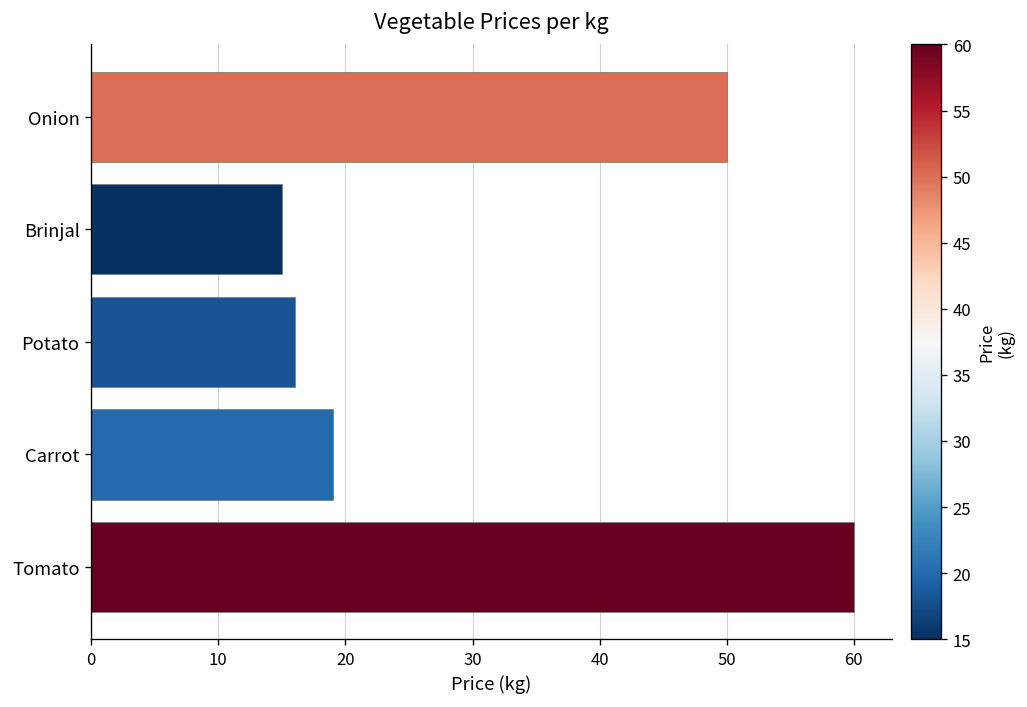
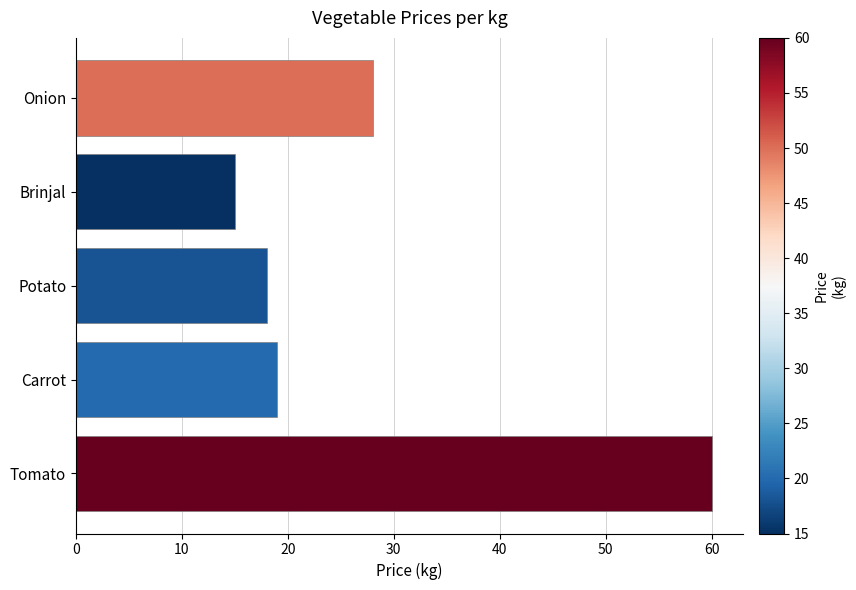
  {
-   "Onion": 50,
+   "Onion": 28,
    "Brinjal": 15,
-   "Potato": 16,
+   "Potato": 18,
    "Carrot": 19,
    "Tomato": 60
  }
